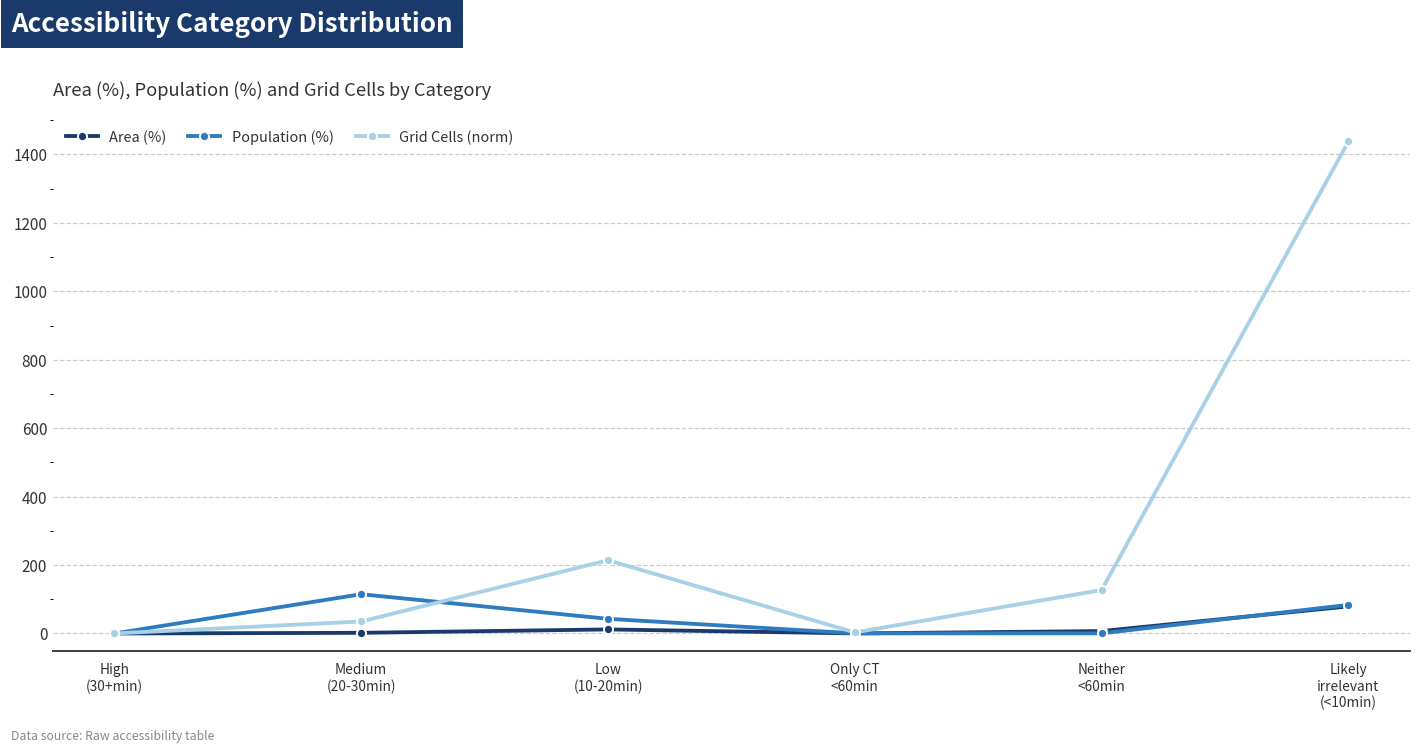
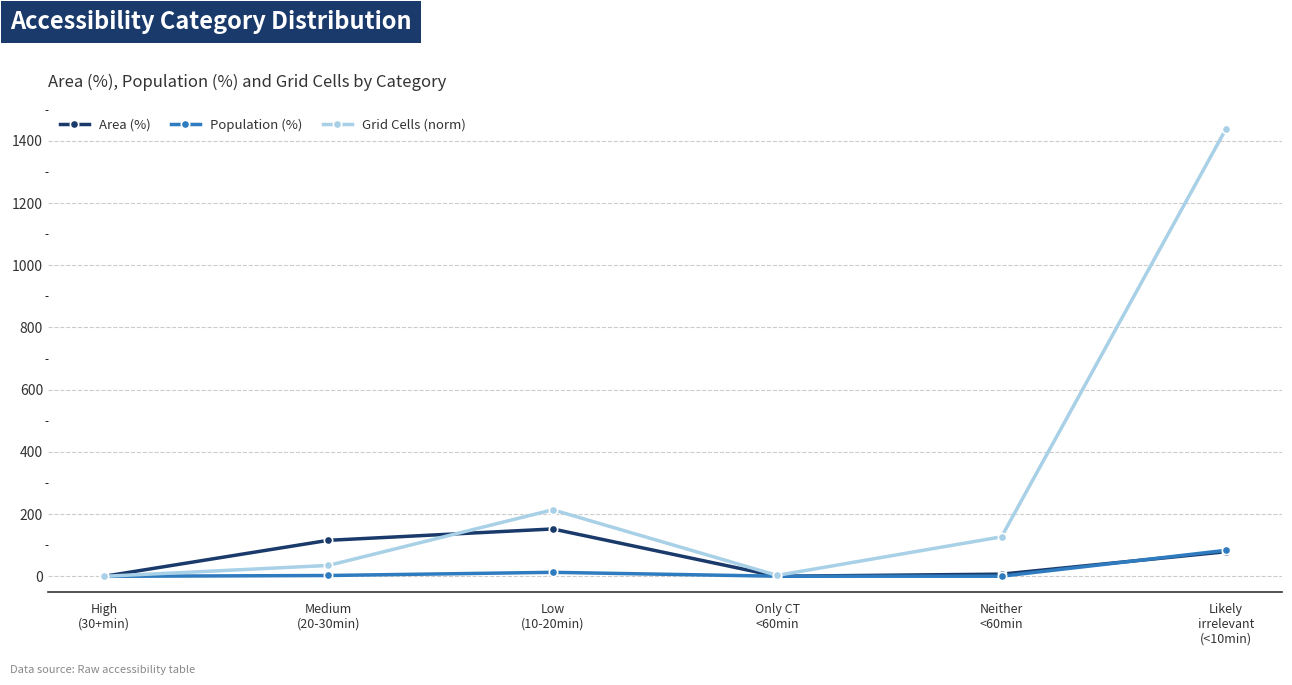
  {
    "Area (%)": {
-     "Medium (20-30min)": 0,
-     "Low (10-20min)": 10
+     "Medium (20-30min)": 120,
+     "Low (10-20min)": 150
    },
    "Population (%)": {
-     "Medium (20-30min)": 110,
-     "Low (10-20min)": 40
+     "Medium (20-30min)": 0,
+     "Low (10-20min)": 10
    },
    "Grid Cells (norm)": {
      "Medium (20-30min)": 40,
      "Low (10-20min)": 210,
      "Neither <60min": 130,
      "Likely irrelevant (<10min)": 1440
    }
  }
